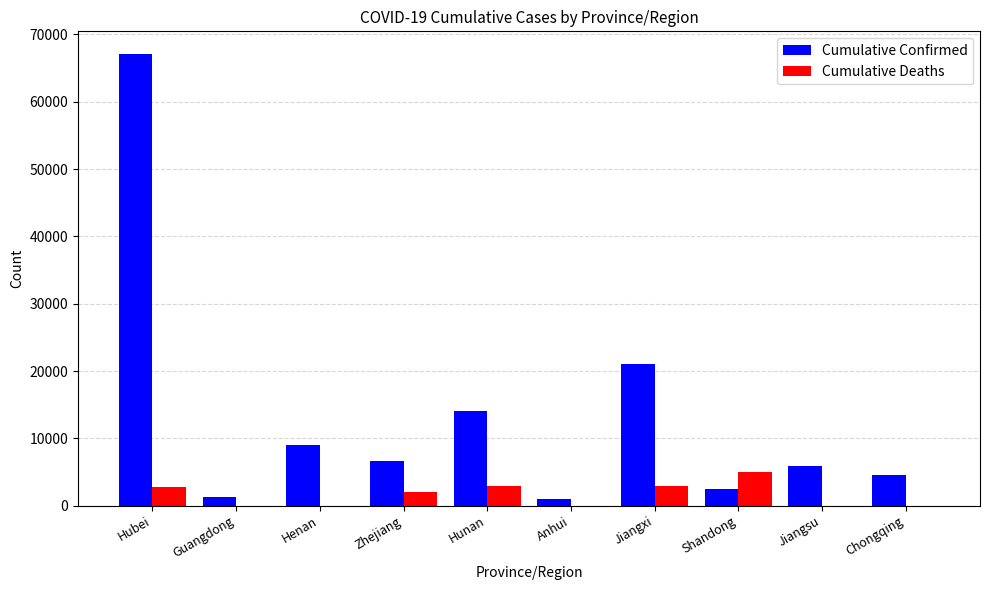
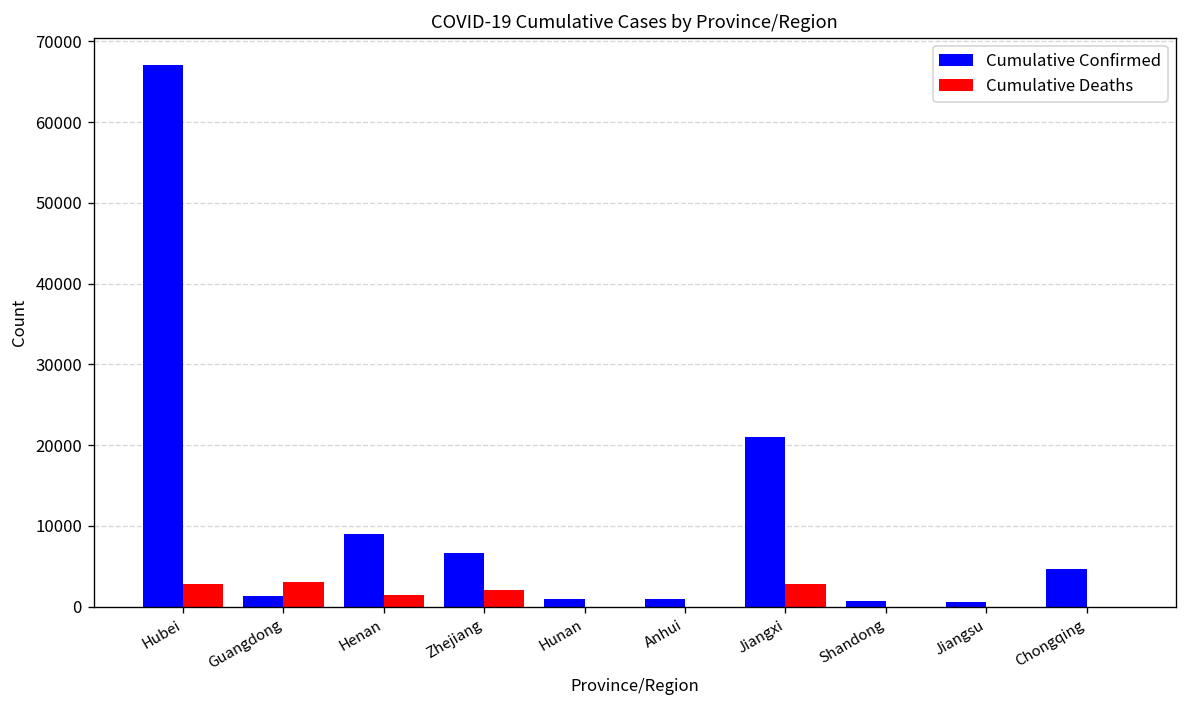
  {
    "Cumulative Confirmed": {
      "Hubei": 67000,
      "Guangdong": 1000,
      "Henan": 9000,
      "Zhejiang": 7000,
-     "Hunan": 14000,
+     "Hunan": 1000,
      "Anhui": 1000,
      "Jiangxi": 21000,
-     "Shandong": 3000,
-     "Jiangsu": 6000,
+     "Shandong": 1000,
+     "Jiangsu": 1000,
      "Chongqing": 5000
    },
    "Cumulative Deaths": {
      "Hubei": 3000,
-     "Guangdong": 0,
-     "Henan": 0,
+     "Guangdong": 3000,
+     "Henan": 1000,
      "Zhejiang": 2000,
-     "Hunan": 3000,
+     "Hunan": 0,
      "Jiangxi": 3000,
-     "Shandong": 5000,
+     "Shandong": 0,
      "Jiangsu": 0
    }
  }
